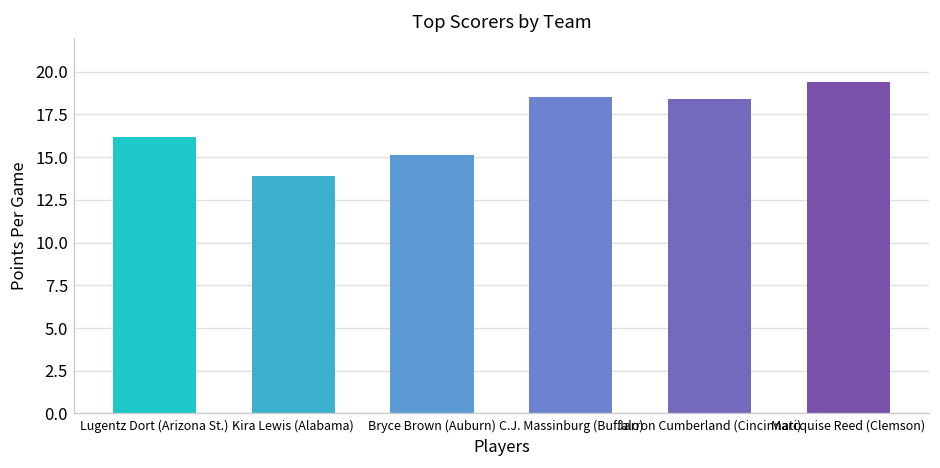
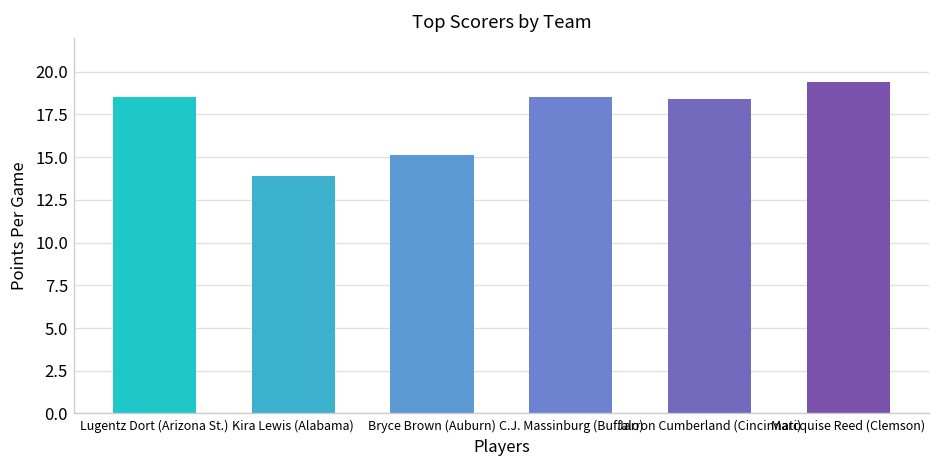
  {
-   "Lugentz Dort (Arizona St.)": 16.2,
+   "Lugentz Dort (Arizona St.)": 18.5,
    "Kira Lewis (Alabama)": 13.9,
    "Bryce Brown (Auburn)": 15.1
  }
